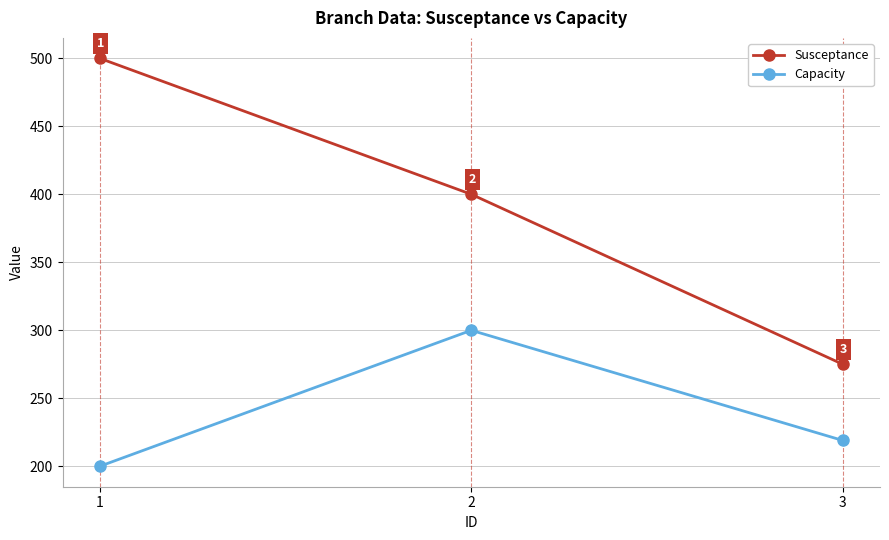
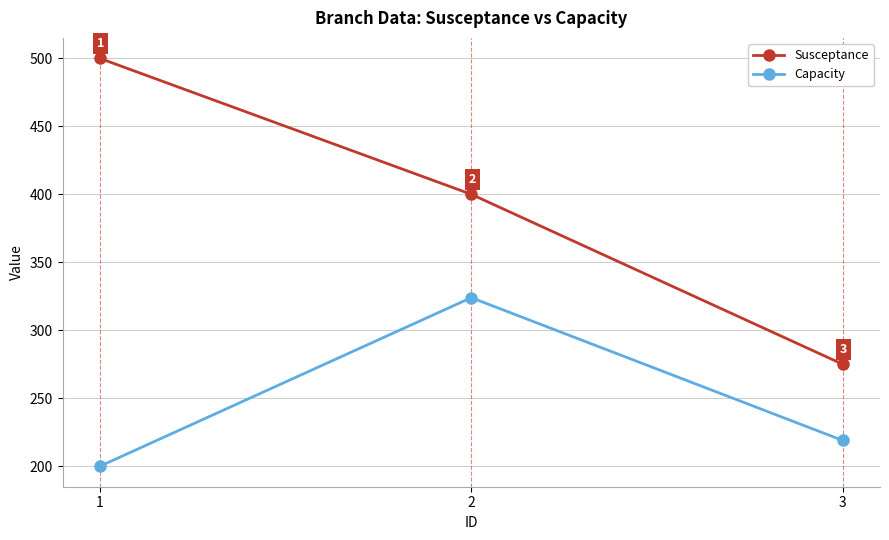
  {
    "Capacity": {
      "1": 200,
-     "2": 300,
+     "2": 324,
      "3": 219
    }
  }
